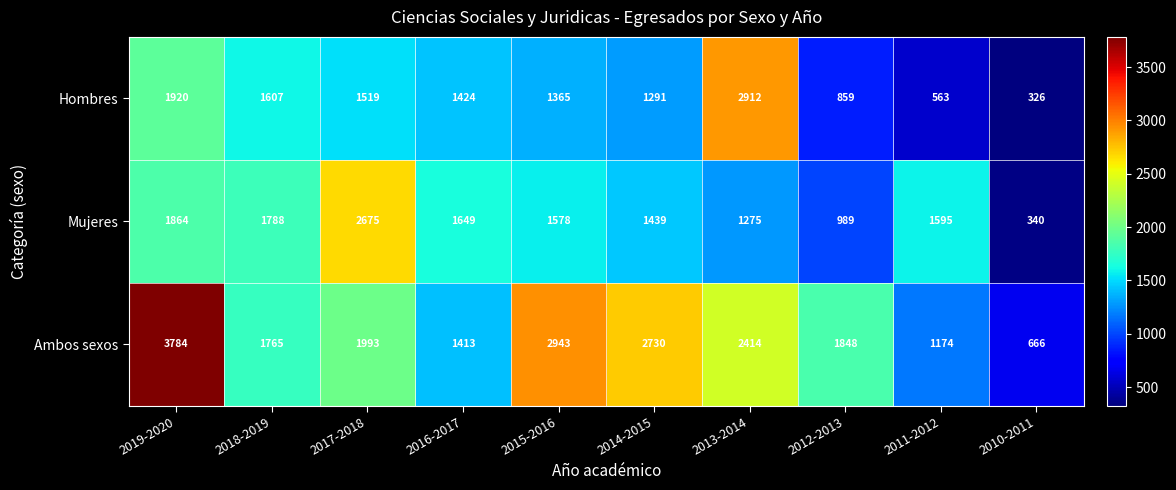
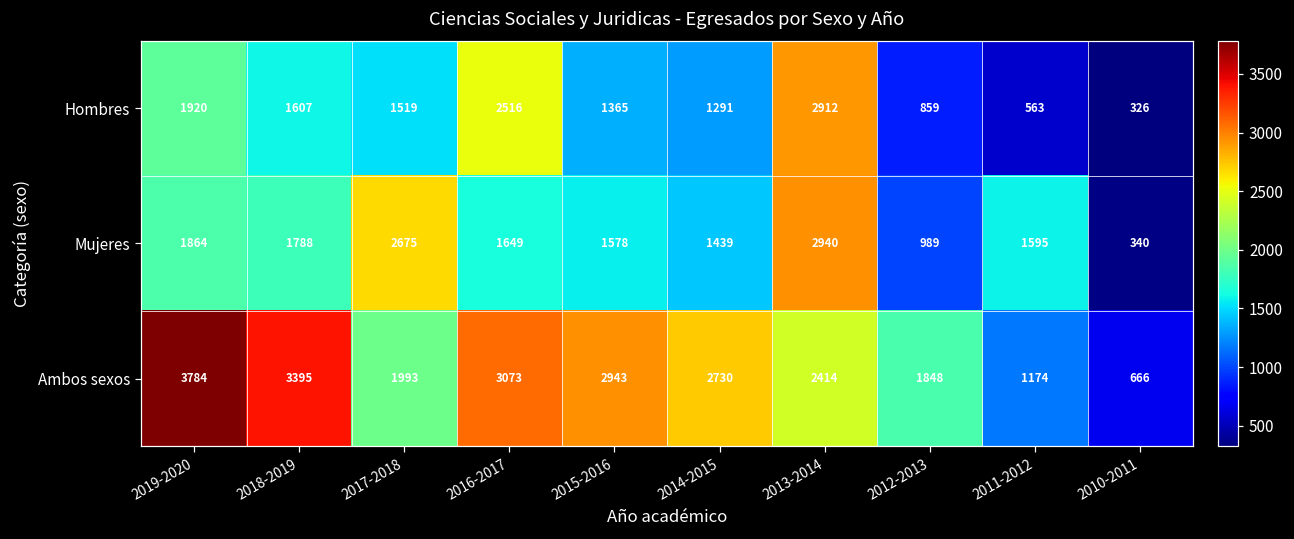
  {
    "Hombres": {
      "2019-2020": 1920,
      "2018-2019": 1607,
      "2017-2018": 1519,
-     "2016-2017": 1424,
+     "2016-2017": 2516,
      "2015-2016": 1365,
      "2014-2015": 1291,
      "2013-2014": 2912,
      "2012-2013": 859,
      "2011-2012": 563,
      "2010-2011": 326
    },
    "Mujeres": {
      "2019-2020": 1864,
      "2018-2019": 1788,
      "2017-2018": 2675,
      "2016-2017": 1649,
      "2015-2016": 1578,
      "2014-2015": 1439,
-     "2013-2014": 1275,
+     "2013-2014": 2940,
      "2012-2013": 989,
      "2011-2012": 1595,
      "2010-2011": 340
    },
    "Ambos sexos": {
      "2019-2020": 3784,
-     "2018-2019": 1765,
+     "2018-2019": 3395,
      "2017-2018": 1993,
-     "2016-2017": 1413,
+     "2016-2017": 3073,
      "2015-2016": 2943,
      "2014-2015": 2730,
      "2013-2014": 2414,
      "2012-2013": 1848,
      "2011-2012": 1174,
      "2010-2011": 666
    }
  }
